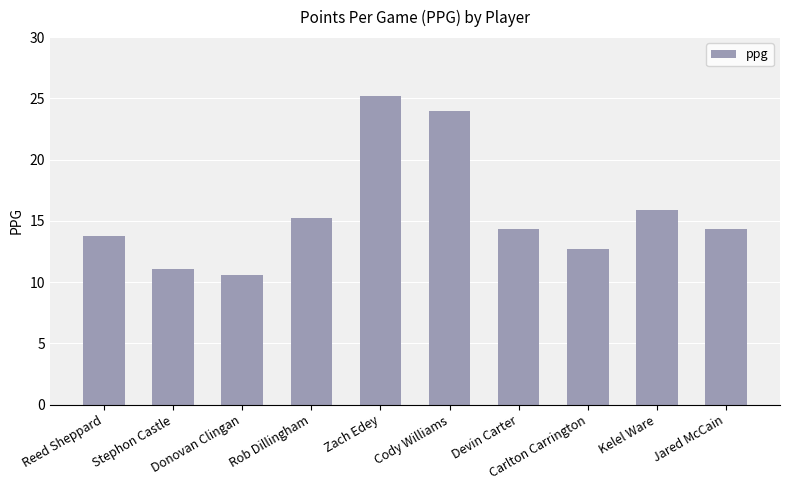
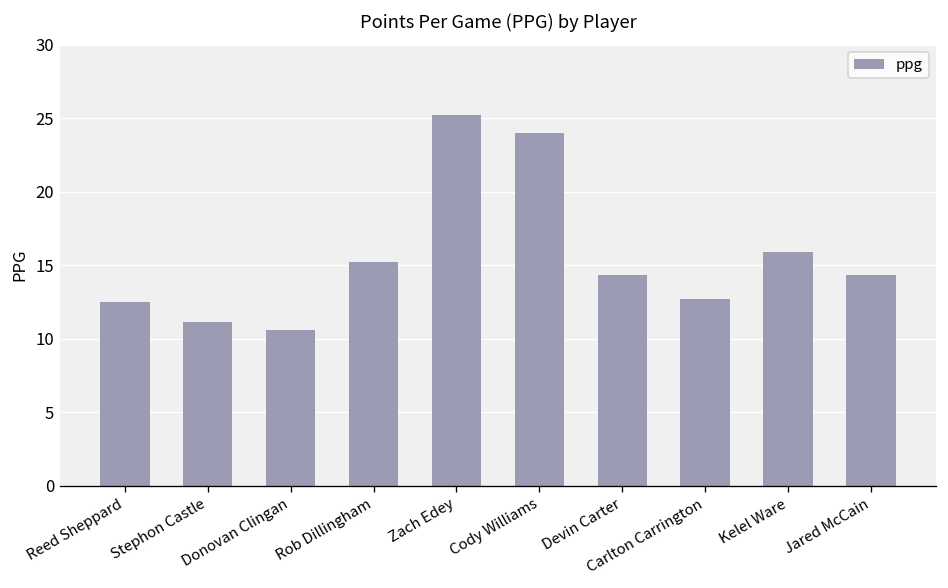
  {
-   "Reed Sheppard": 13.8,
+   "Reed Sheppard": 12.5,
    "Stephon Castle": 11.1,
    "Donovan Clingan": 10.6,
    "Rob Dillingham": 15.2,
    "Zach Edey": 25.2,
    "Cody Williams": 24.0,
    "Devin Carter": 14.3,
    "Carlton Carrington": 12.7,
    "Kelel Ware": 15.9,
    "Jared McCain": 14.3
  }
